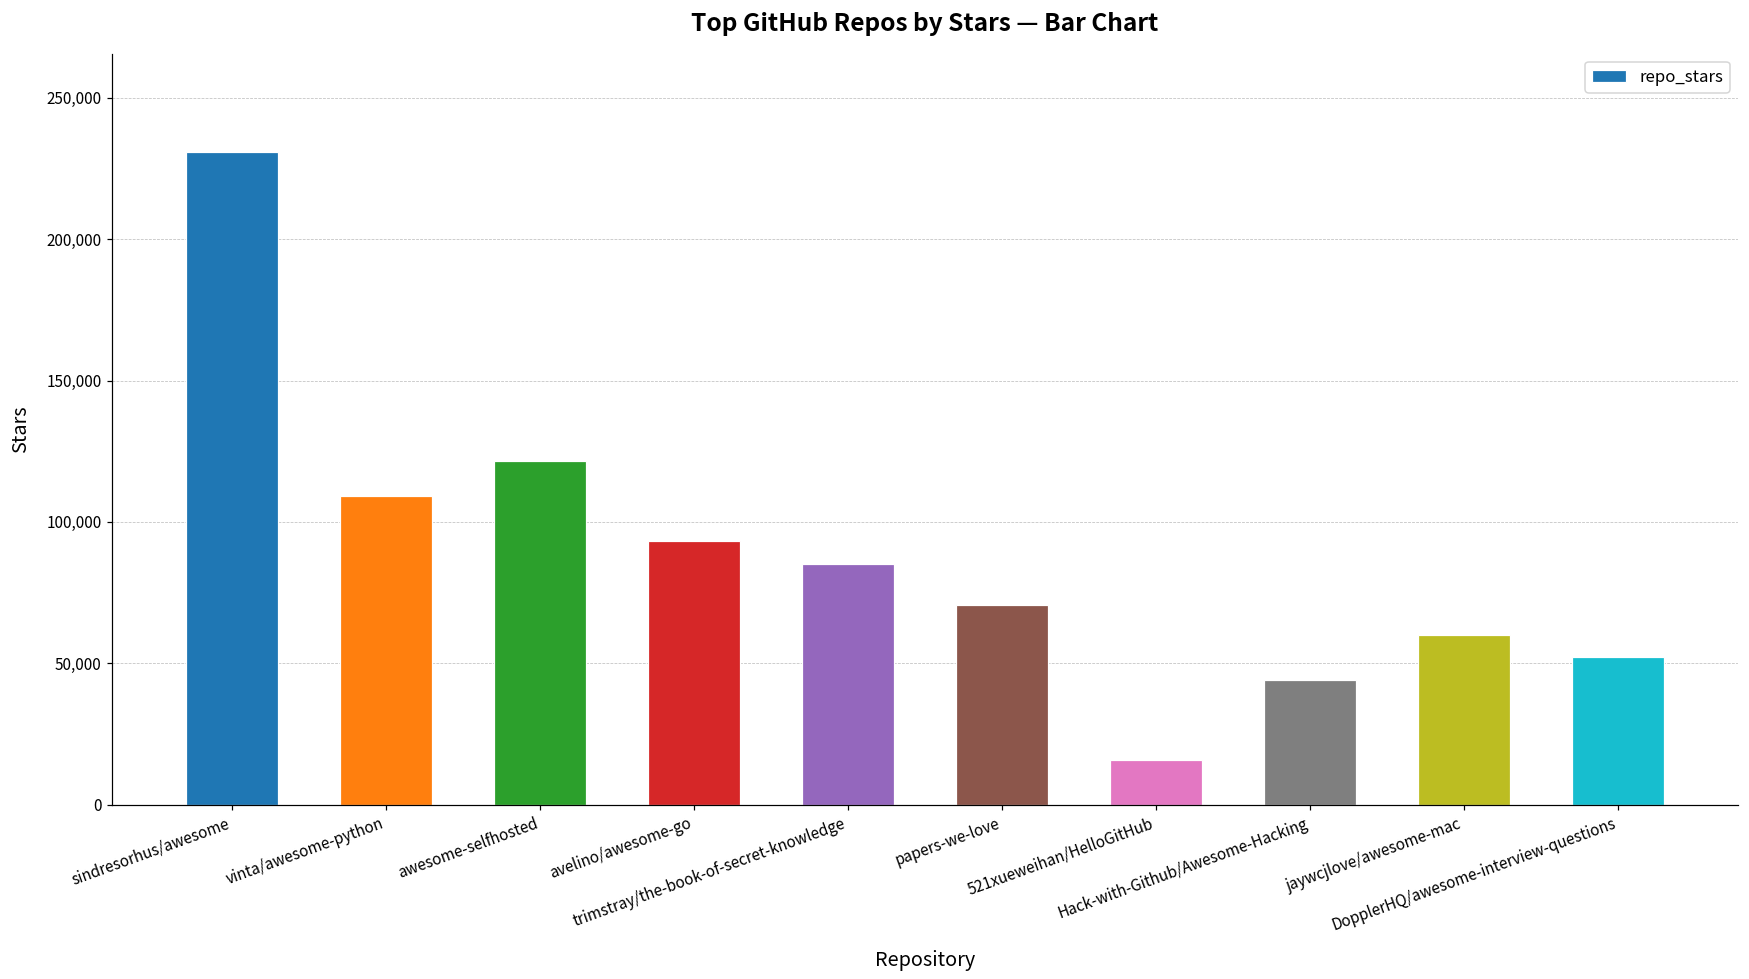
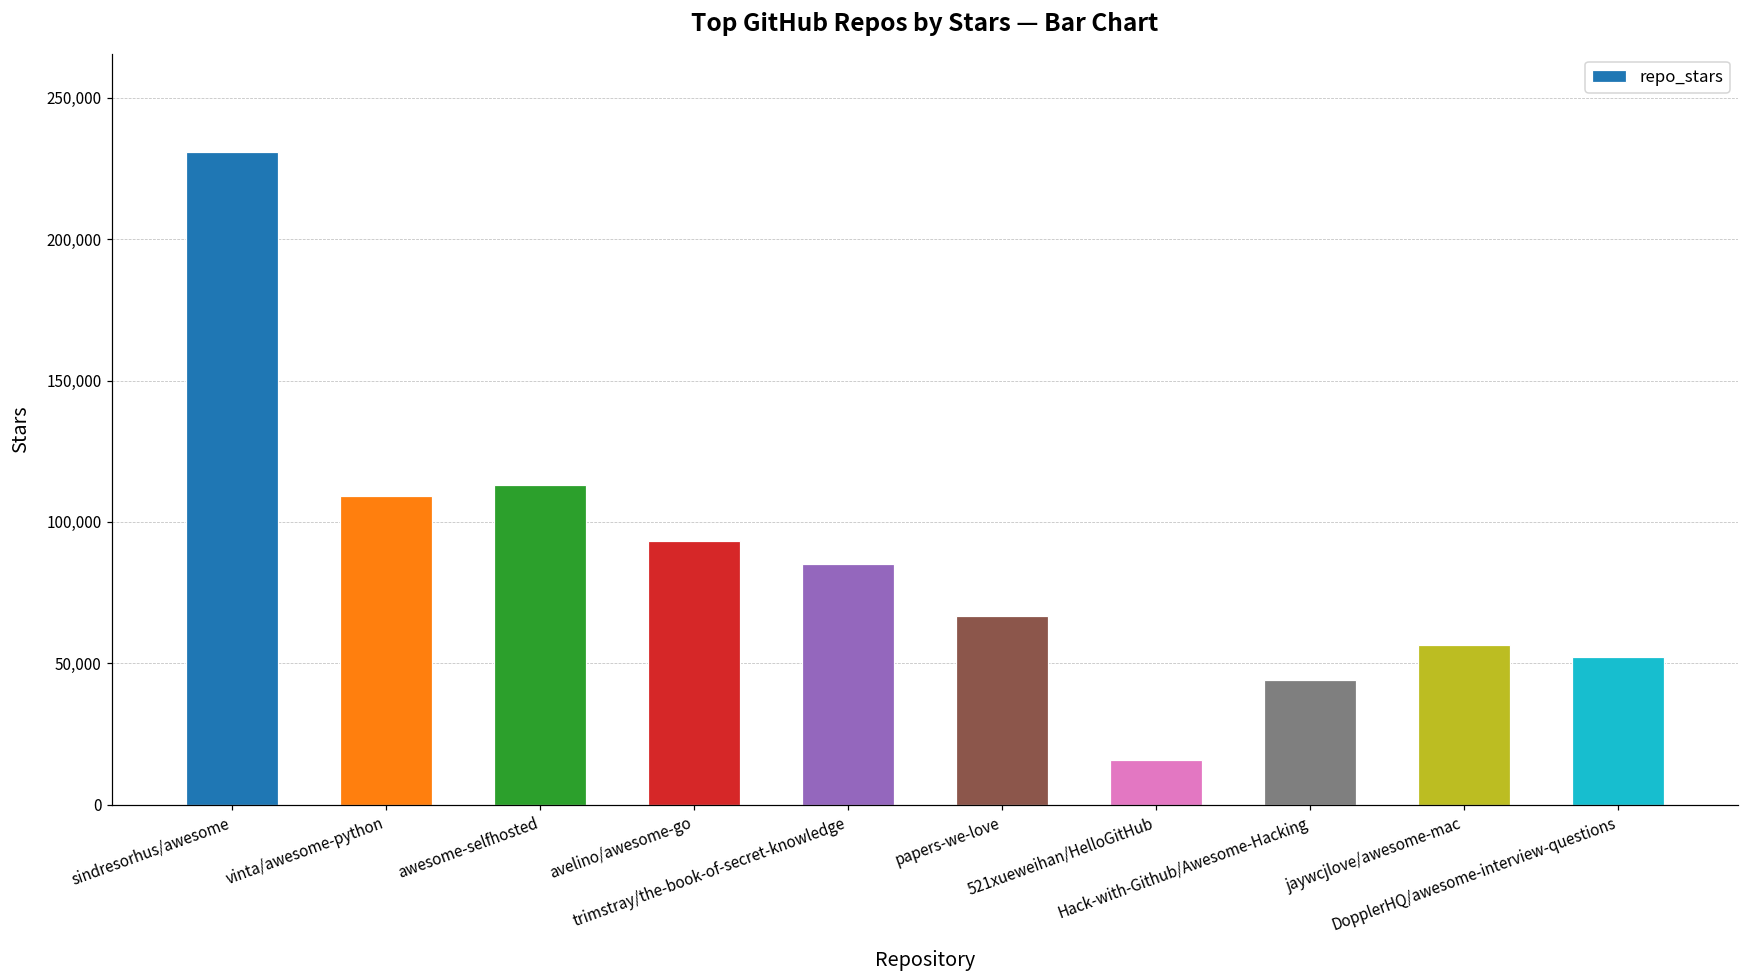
  {
    "sindresorhus/awesome": "231,000",
    "vinta/awesome-python": "109,000",
-   "awesome-selfhosted": "122,000",
+   "awesome-selfhosted": "113,000",
    "avelino/awesome-go": "93,000",
    "trimstray/the-book-of-secret-knowledge": "85,000",
-   "papers-we-love": "71,000",
+   "papers-we-love": "67,000",
    "521xueweihan/HelloGitHub": "16,000",
    "Hack-with-Github/Awesome-Hacking": "44,000",
-   "jaywcjlove/awesome-mac": "60,000",
+   "jaywcjlove/awesome-mac": "56,000",
    "DopplerHQ/awesome-interview-questions": "52,000"
  }
